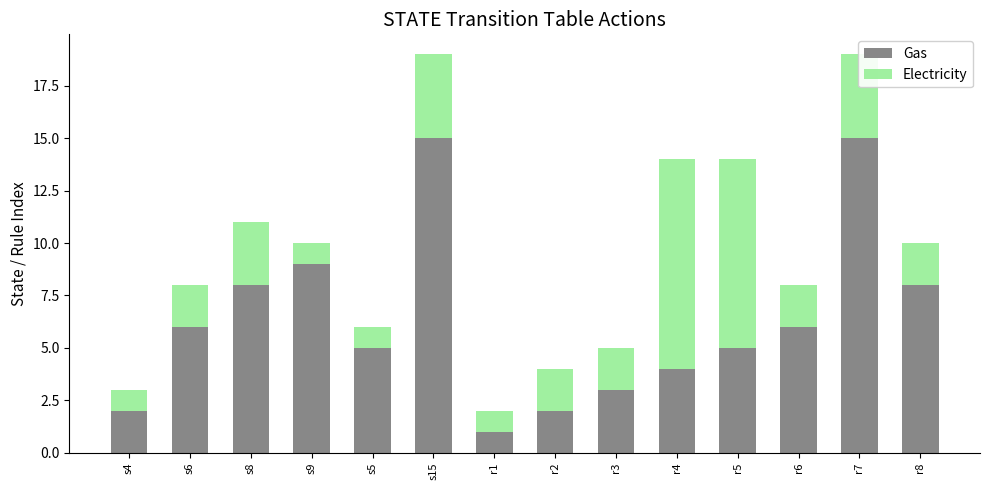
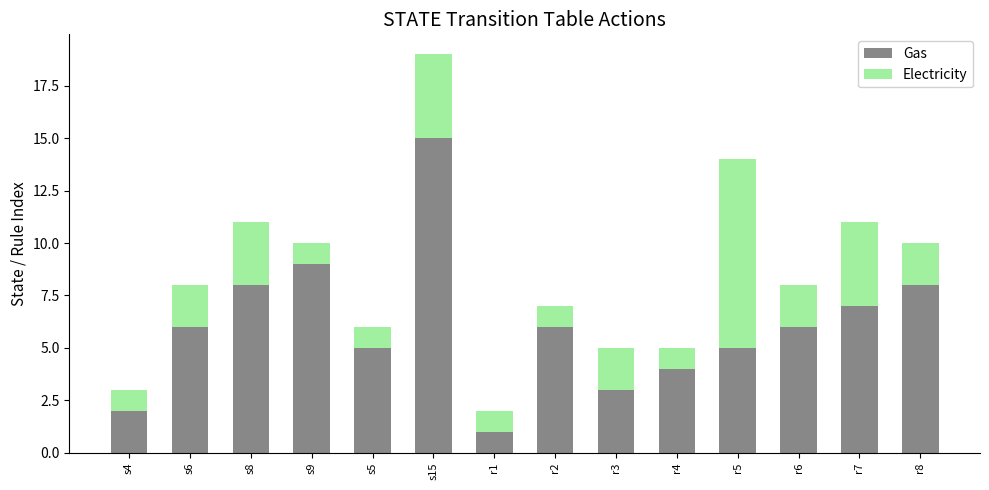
  {
    "Gas": {
      "s4": 2,
      "s6": 6,
      "s8": 8,
      "s9": 9,
      "s5": 5,
      "s15": 15,
      "r1": 1,
-     "r2": 2,
+     "r2": 6,
      "r3": 3,
      "r4": 4,
      "r5": 5,
      "r6": 6,
-     "r7": 15,
+     "r7": 7,
      "r8": 8
    },
    "Electricity": {
      "s4": 1,
      "s6": 2,
      "s8": 3,
      "s9": 1,
      "s5": 1,
      "s15": 4,
      "r1": 1,
-     "r2": 2,
+     "r2": 1,
      "r3": 2,
-     "r4": 10,
+     "r4": 1,
      "r5": 9,
      "r6": 2,
      "r8": 2
    }
  }
